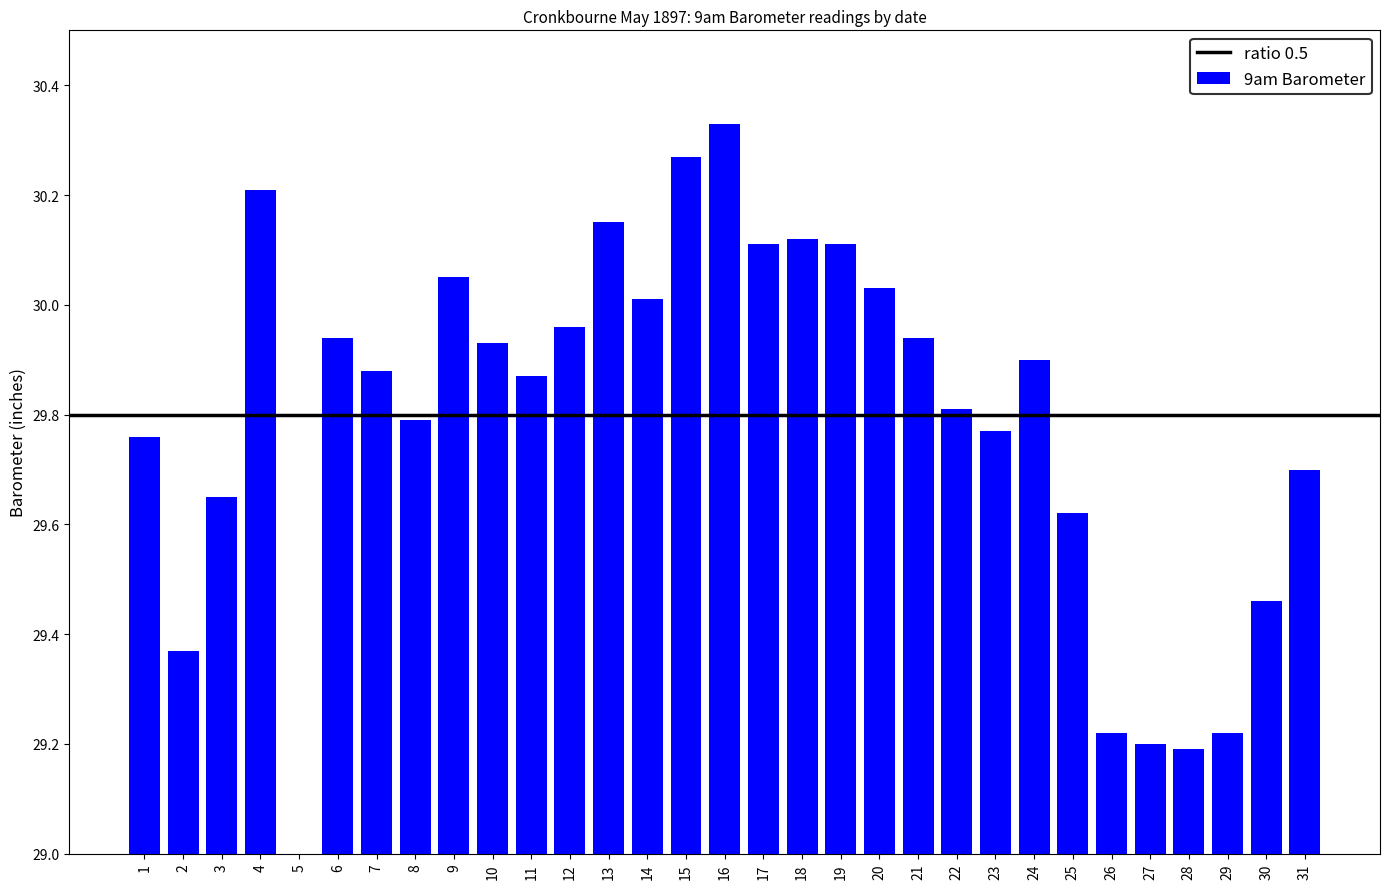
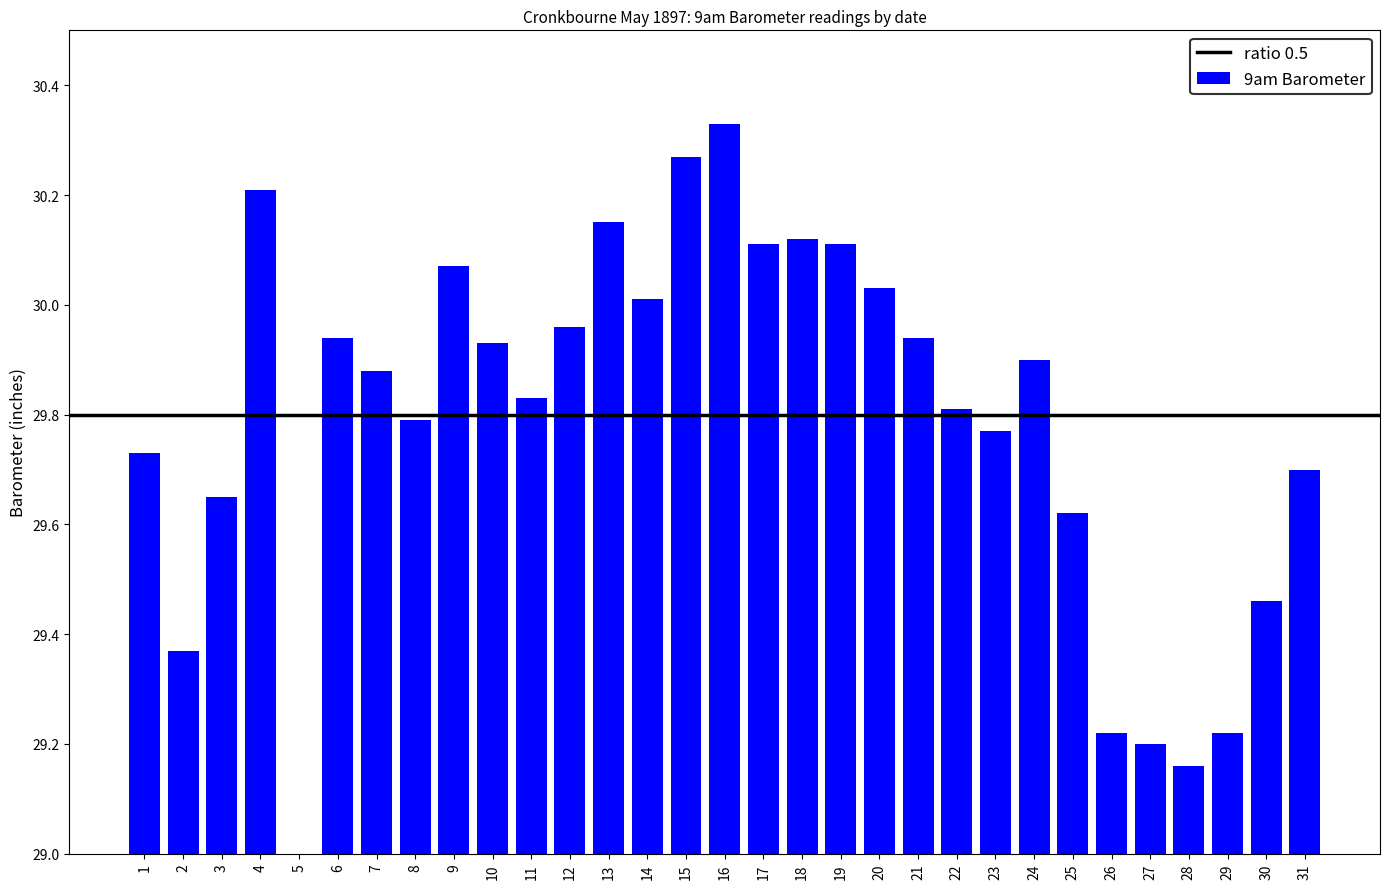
  {
-   "1": 29.76,
+   "1": 29.73,
    "2": 29.37,
    "3": 29.65,
    "4": 30.21,
    "6": 29.94,
    "7": 29.88,
    "8": 29.79,
-   "9": 30.05,
+   "9": 30.07,
    "10": 29.93,
-   "11": 29.87,
+   "11": 29.83,
    "12": 29.96,
    "13": 30.15,
    "14": 30.01,
    "15": 30.27,
    "16": 30.33,
    "17": 30.11,
    "18": 30.12,
    "19": 30.11,
    "20": 30.03,
    "21": 29.94,
    "22": 29.81,
    "23": 29.77,
    "24": 29.90,
    "25": 29.62,
    "26": 29.22,
    "27": 29.20,
-   "28": 29.19,
+   "28": 29.16,
    "29": 29.22,
    "30": 29.46,
    "31": 29.70
  }
